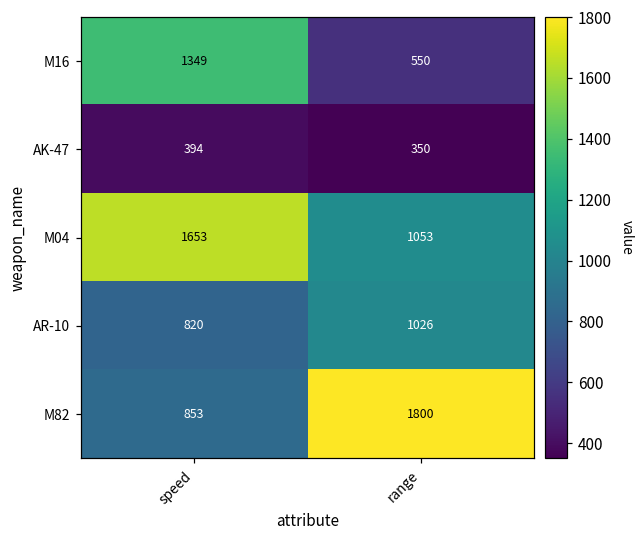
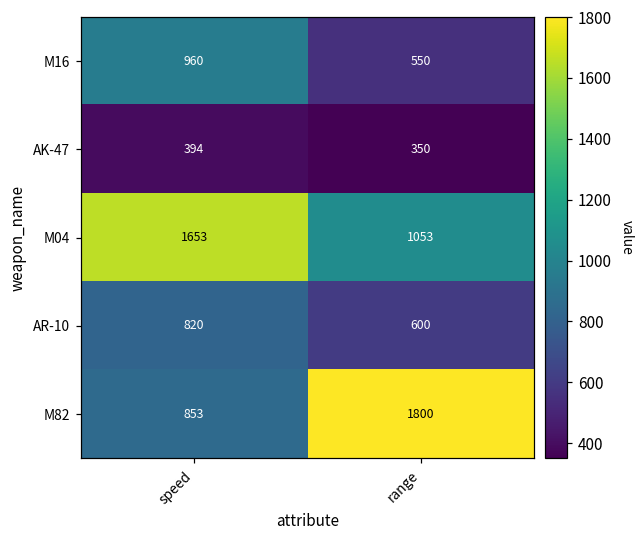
  {
    "M16": {
-     "speed": 1349,
+     "speed": 960,
      "range": 550
    },
    "AK-47": {
      "speed": 394,
      "range": 350
    },
    "M04": {
      "speed": 1653,
      "range": 1053
    },
    "AR-10": {
      "speed": 820,
-     "range": 1026
+     "range": 600
    },
    "M82": {
      "speed": 853,
      "range": 1800
    }
  }
